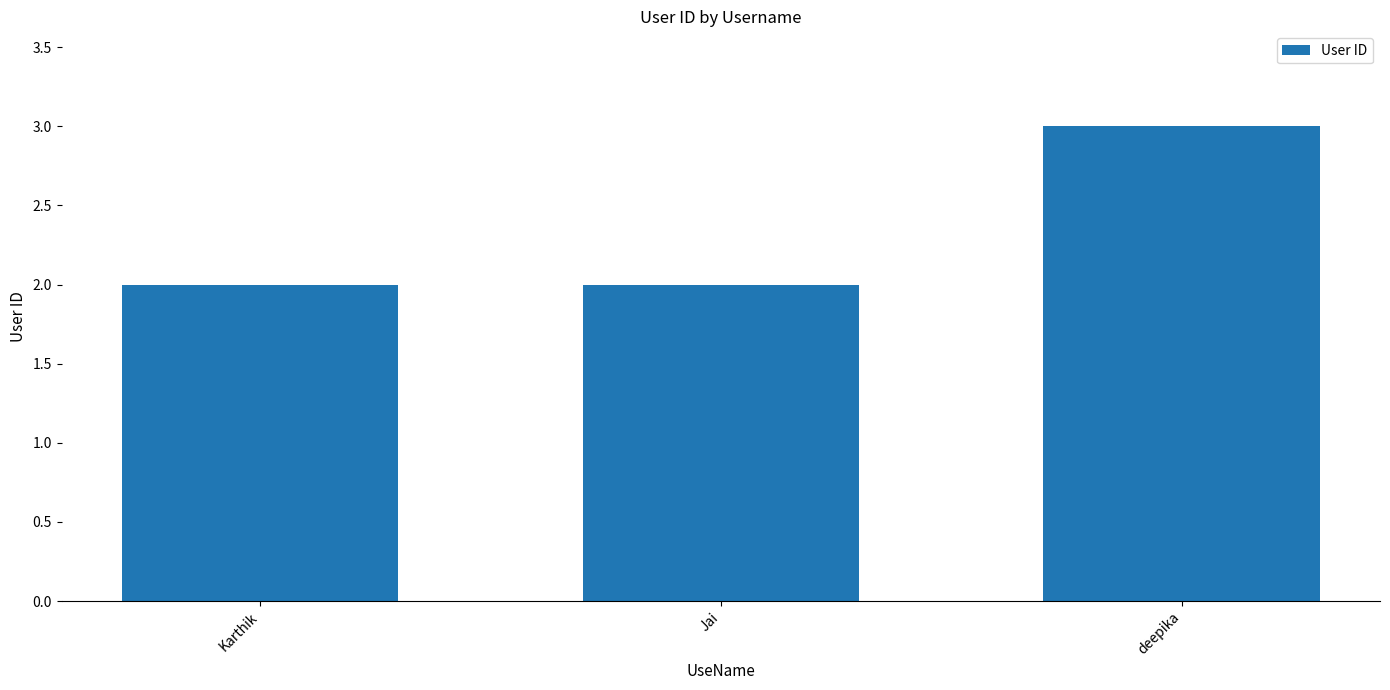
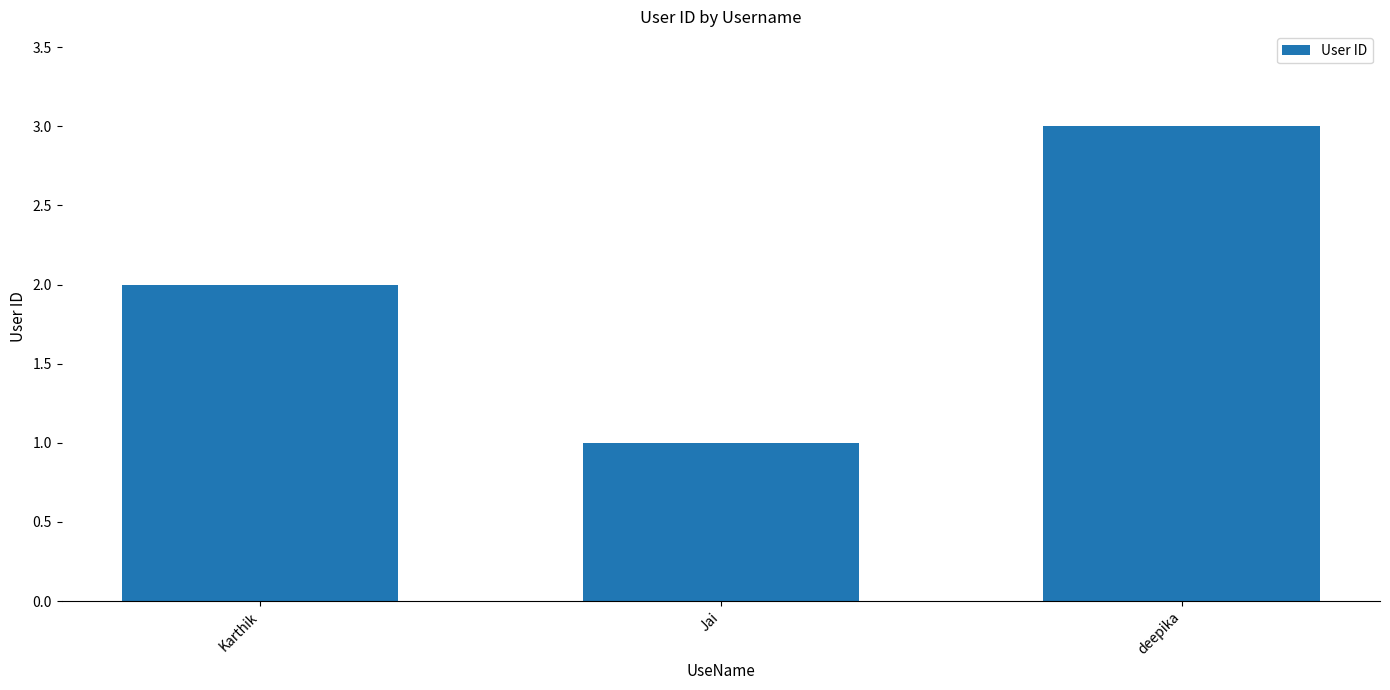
  {
    "Karthik": 2,
-   "Jai": 2,
+   "Jai": 1,
    "deepika": 3
  }
